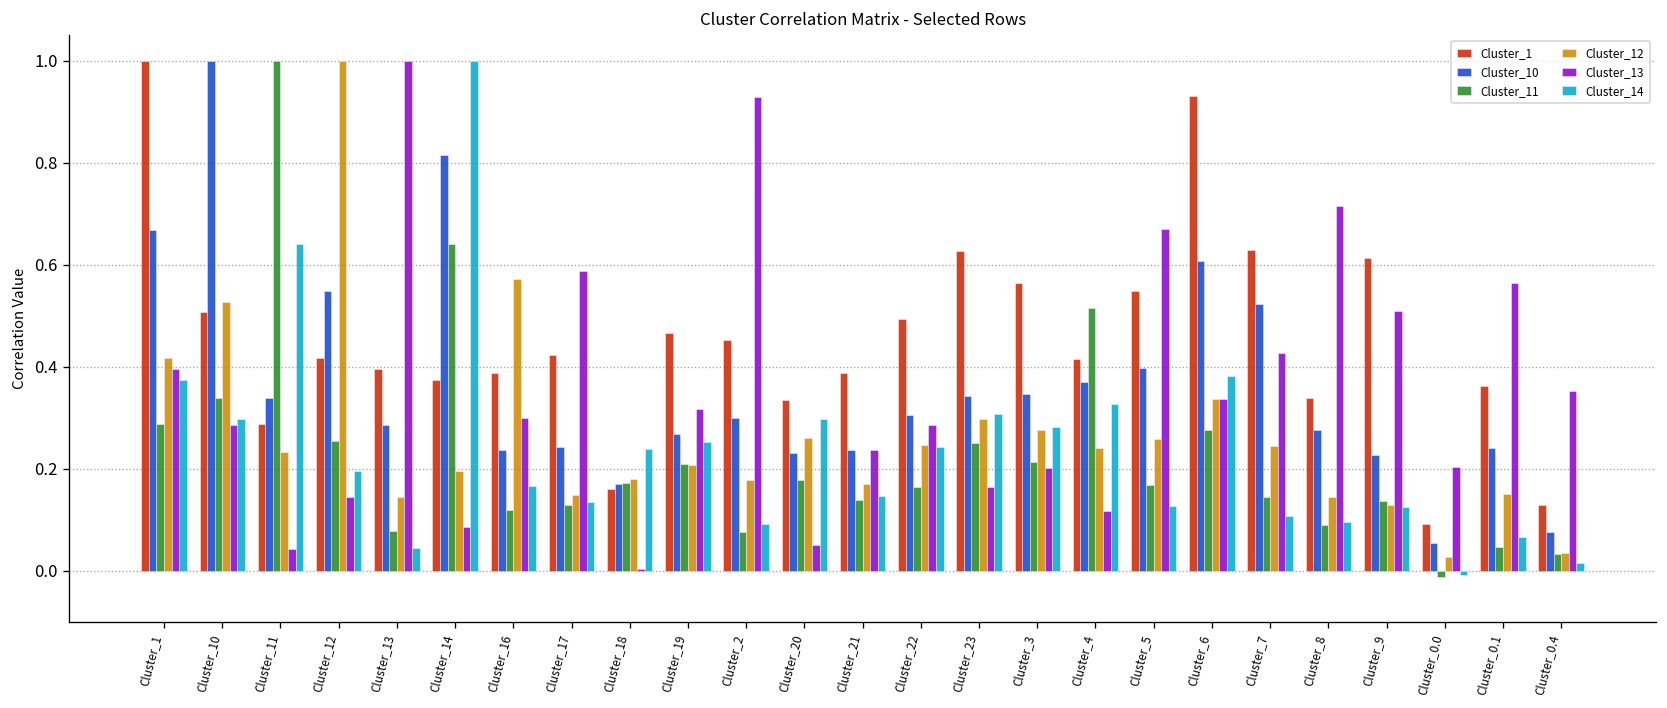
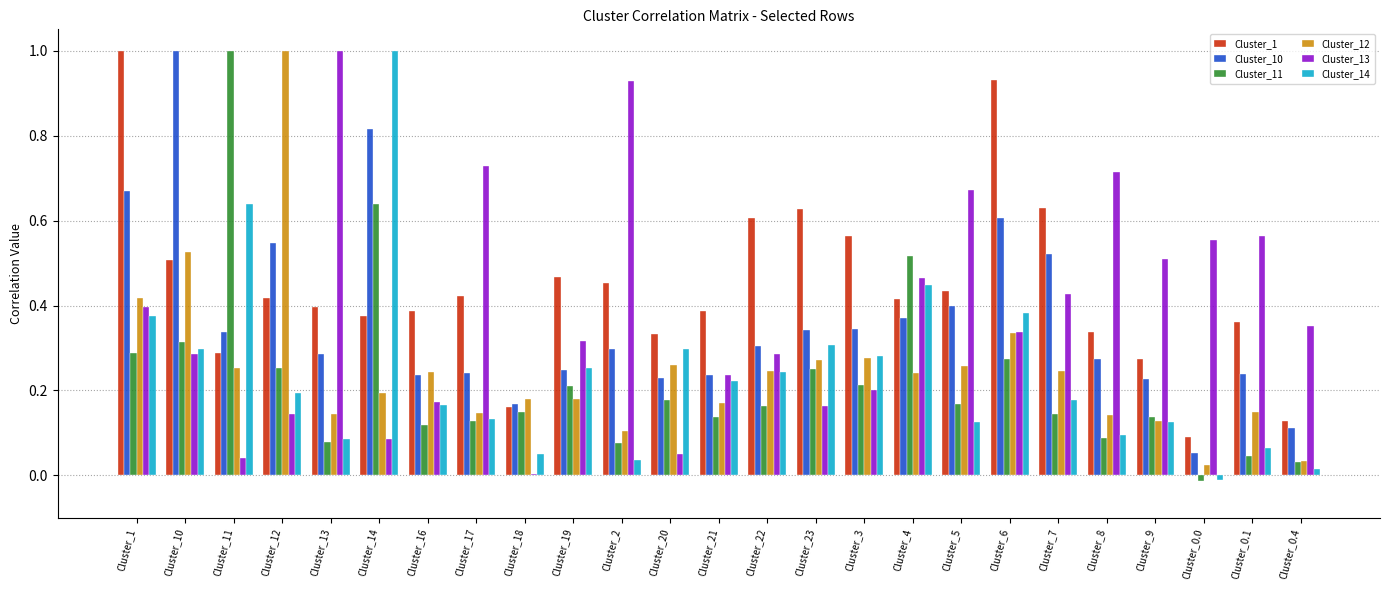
  {
    "Cluster_1": {
      "Cluster_1": 1.00,
      "Cluster_10": 0.51,
      "Cluster_11": 0.29,
      "Cluster_12": 0.42,
      "Cluster_13": 0.40,
      "Cluster_14": 0.37,
      "Cluster_16": 0.39,
      "Cluster_17": 0.42,
      "Cluster_18": 0.16,
      "Cluster_19": 0.47,
      "Cluster_2": 0.45,
      "Cluster_20": 0.33,
      "Cluster_21": 0.39,
-     "Cluster_22": 0.49,
+     "Cluster_22": 0.61,
      "Cluster_23": 0.63,
      "Cluster_3": 0.56,
      "Cluster_4": 0.41,
-     "Cluster_5": 0.55,
+     "Cluster_5": 0.43,
      "Cluster_6": 0.93,
      "Cluster_7": 0.63,
      "Cluster_8": 0.34,
-     "Cluster_9": 0.61,
+     "Cluster_9": 0.27,
      "Cluster_0.0": 0.09,
      "Cluster_0.1": 0.36,
      "Cluster_0.4": 0.13
    },
    "Cluster_10": {
      "Cluster_1": 0.67,
      "Cluster_10": 1.00,
      "Cluster_11": 0.34,
      "Cluster_12": 0.55,
      "Cluster_13": 0.29,
      "Cluster_14": 0.81,
      "Cluster_16": 0.24,
      "Cluster_17": 0.24,
      "Cluster_18": 0.17,
-     "Cluster_19": 0.27,
+     "Cluster_19": 0.25,
      "Cluster_2": 0.30,
      "Cluster_20": 0.23,
      "Cluster_21": 0.24,
      "Cluster_22": 0.31,
      "Cluster_23": 0.34,
      "Cluster_3": 0.35,
      "Cluster_4": 0.37,
      "Cluster_5": 0.40,
      "Cluster_6": 0.61,
      "Cluster_7": 0.52,
      "Cluster_8": 0.27,
      "Cluster_9": 0.23,
      "Cluster_0.0": 0.05,
      "Cluster_0.1": 0.24,
-     "Cluster_0.4": 0.08
+     "Cluster_0.4": 0.11
    },
    "Cluster_11": {
      "Cluster_1": 0.29,
-     "Cluster_10": 0.34,
+     "Cluster_10": 0.31,
      "Cluster_11": 1.00,
      "Cluster_12": 0.25,
      "Cluster_13": 0.08,
      "Cluster_14": 0.64,
      "Cluster_16": 0.12,
      "Cluster_17": 0.13,
-     "Cluster_18": 0.17,
+     "Cluster_18": 0.15,
      "Cluster_19": 0.21,
      "Cluster_2": 0.08,
      "Cluster_20": 0.18,
      "Cluster_21": 0.14,
      "Cluster_22": 0.16,
      "Cluster_23": 0.25,
      "Cluster_3": 0.21,
      "Cluster_4": 0.52,
      "Cluster_5": 0.17,
      "Cluster_6": 0.27,
      "Cluster_7": 0.15,
      "Cluster_8": 0.09,
      "Cluster_9": 0.14,
      "Cluster_0.0": -0.01,
      "Cluster_0.1": 0.05,
      "Cluster_0.4": 0.03
    },
    "Cluster_12": {
      "Cluster_1": 0.42,
      "Cluster_10": 0.53,
-     "Cluster_11": 0.23,
+     "Cluster_11": 0.25,
      "Cluster_12": 1.00,
      "Cluster_13": 0.14,
      "Cluster_14": 0.19,
-     "Cluster_16": 0.57,
+     "Cluster_16": 0.24,
      "Cluster_17": 0.15,
      "Cluster_18": 0.18,
-     "Cluster_19": 0.21,
-     "Cluster_2": 0.18,
+     "Cluster_19": 0.18,
+     "Cluster_2": 0.10,
      "Cluster_20": 0.26,
      "Cluster_21": 0.17,
      "Cluster_22": 0.25,
-     "Cluster_23": 0.30,
+     "Cluster_23": 0.27,
      "Cluster_3": 0.28,
      "Cluster_4": 0.24,
      "Cluster_5": 0.26,
      "Cluster_6": 0.34,
      "Cluster_7": 0.25,
      "Cluster_8": 0.14,
      "Cluster_9": 0.13,
      "Cluster_0.0": 0.03,
      "Cluster_0.1": 0.15,
      "Cluster_0.4": 0.03
    },
    "Cluster_13": {
      "Cluster_1": 0.40,
      "Cluster_10": 0.29,
      "Cluster_11": 0.04,
      "Cluster_12": 0.14,
      "Cluster_13": 1.00,
      "Cluster_14": 0.09,
-     "Cluster_16": 0.30,
-     "Cluster_17": 0.59,
+     "Cluster_16": 0.17,
+     "Cluster_17": 0.73,
      "Cluster_19": 0.32,
      "Cluster_2": 0.93,
      "Cluster_20": 0.05,
      "Cluster_21": 0.24,
      "Cluster_22": 0.28,
      "Cluster_23": 0.16,
      "Cluster_3": 0.20,
-     "Cluster_4": 0.12,
+     "Cluster_4": 0.47,
      "Cluster_5": 0.67,
      "Cluster_6": 0.34,
      "Cluster_7": 0.43,
      "Cluster_8": 0.71,
      "Cluster_9": 0.51,
-     "Cluster_0.0": 0.20,
+     "Cluster_0.0": 0.56,
      "Cluster_0.1": 0.56,
      "Cluster_0.4": 0.35
    },
    "Cluster_14": {
      "Cluster_1": 0.37,
      "Cluster_10": 0.30,
      "Cluster_11": 0.64,
      "Cluster_12": 0.19,
-     "Cluster_13": 0.04,
+     "Cluster_13": 0.09,
      "Cluster_14": 1.00,
      "Cluster_16": 0.17,
      "Cluster_17": 0.13,
-     "Cluster_18": 0.24,
+     "Cluster_18": 0.05,
      "Cluster_19": 0.25,
-     "Cluster_2": 0.09,
+     "Cluster_2": 0.04,
      "Cluster_20": 0.30,
-     "Cluster_21": 0.15,
+     "Cluster_21": 0.22,
      "Cluster_22": 0.24,
      "Cluster_23": 0.31,
      "Cluster_3": 0.28,
-     "Cluster_4": 0.33,
+     "Cluster_4": 0.45,
      "Cluster_5": 0.13,
      "Cluster_6": 0.38,
-     "Cluster_7": 0.11,
+     "Cluster_7": 0.18,
      "Cluster_8": 0.10,
      "Cluster_9": 0.13,
      "Cluster_0.0": -0.01,
      "Cluster_0.1": 0.07,
      "Cluster_0.4": 0.02
    }
  }
